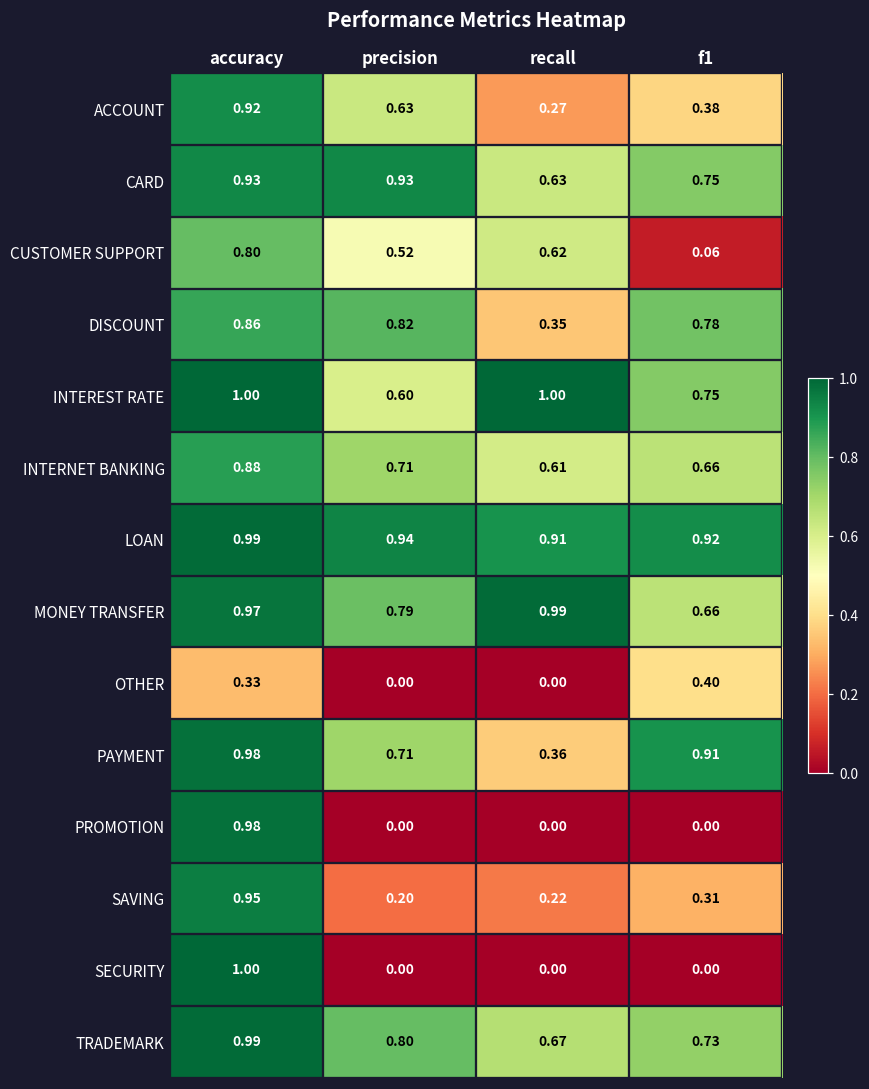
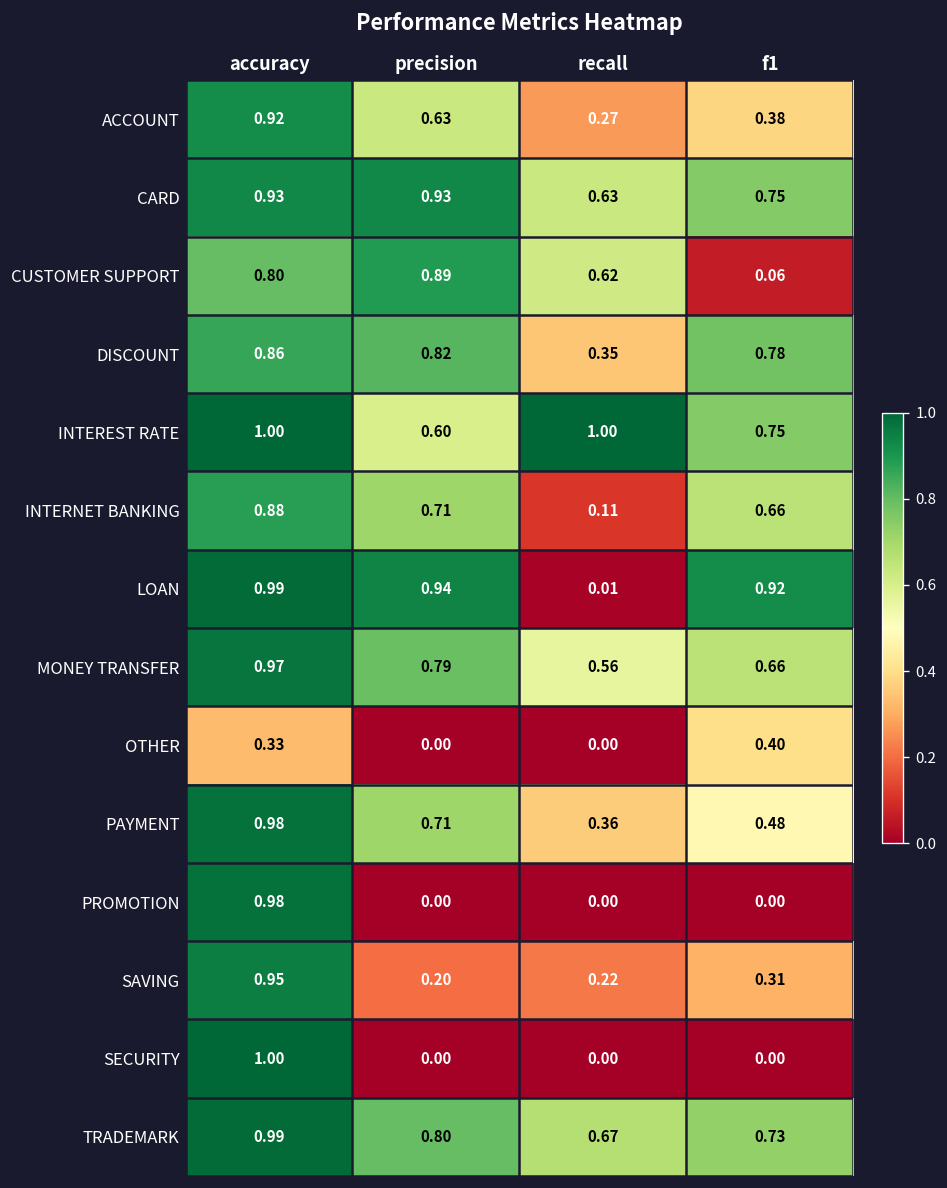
  {
    "ACCOUNT": {
      "accuracy": 0.92,
      "precision": 0.63,
      "recall": 0.27,
      "f1": 0.38
    },
    "CARD": {
      "accuracy": 0.93,
      "precision": 0.93,
      "recall": 0.63,
      "f1": 0.75
    },
    "CUSTOMER SUPPORT": {
      "accuracy": 0.80,
-     "precision": 0.52,
+     "precision": 0.89,
      "recall": 0.62,
      "f1": 0.06
    },
    "DISCOUNT": {
      "accuracy": 0.86,
      "precision": 0.82,
      "recall": 0.35,
      "f1": 0.78
    },
    "INTEREST RATE": {
      "accuracy": 1.00,
      "precision": 0.60,
      "recall": 1.00,
      "f1": 0.75
    },
    "INTERNET BANKING": {
      "accuracy": 0.88,
      "precision": 0.71,
-     "recall": 0.61,
+     "recall": 0.11,
      "f1": 0.66
    },
    "LOAN": {
      "accuracy": 0.99,
      "precision": 0.94,
-     "recall": 0.91,
+     "recall": 0.01,
      "f1": 0.92
    },
    "MONEY TRANSFER": {
      "accuracy": 0.97,
      "precision": 0.79,
-     "recall": 0.99,
+     "recall": 0.56,
      "f1": 0.66
    },
    "OTHER": {
      "accuracy": 0.33,
      "precision": 0.00,
      "recall": 0.00,
      "f1": 0.40
    },
    "PAYMENT": {
      "accuracy": 0.98,
      "precision": 0.71,
      "recall": 0.36,
-     "f1": 0.91
+     "f1": 0.48
    },
    "PROMOTION": {
      "accuracy": 0.98,
      "precision": 0.00,
      "recall": 0.00,
      "f1": 0.00
    },
    "SAVING": {
      "accuracy": 0.95,
      "precision": 0.20,
      "recall": 0.22,
      "f1": 0.31
    },
    "SECURITY": {
      "accuracy": 1.00,
      "precision": 0.00,
      "recall": 0.00,
      "f1": 0.00
    },
    "TRADEMARK": {
      "accuracy": 0.99,
      "precision": 0.80,
      "recall": 0.67,
      "f1": 0.73
    }
  }
